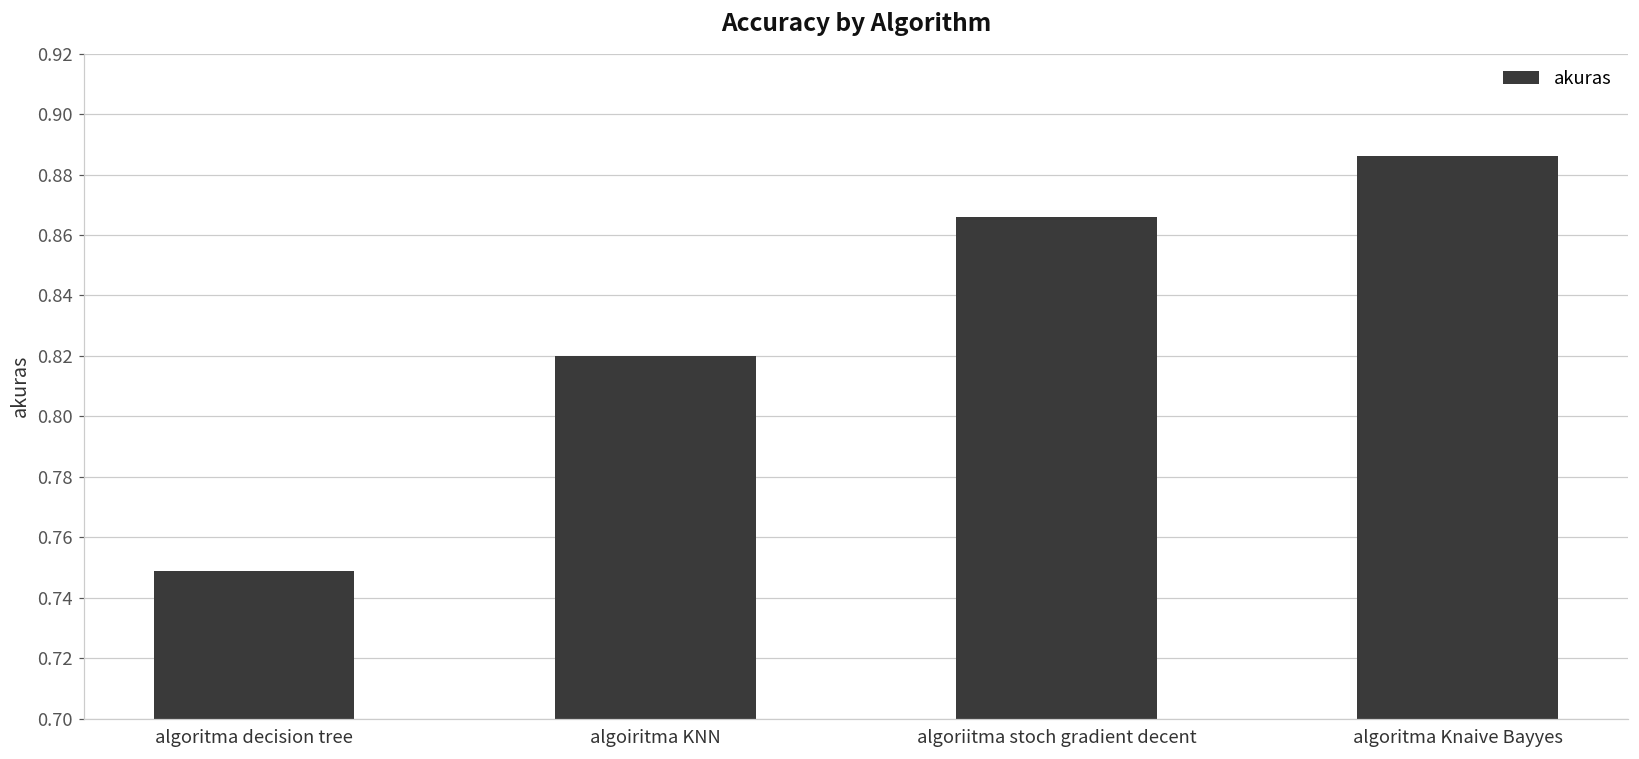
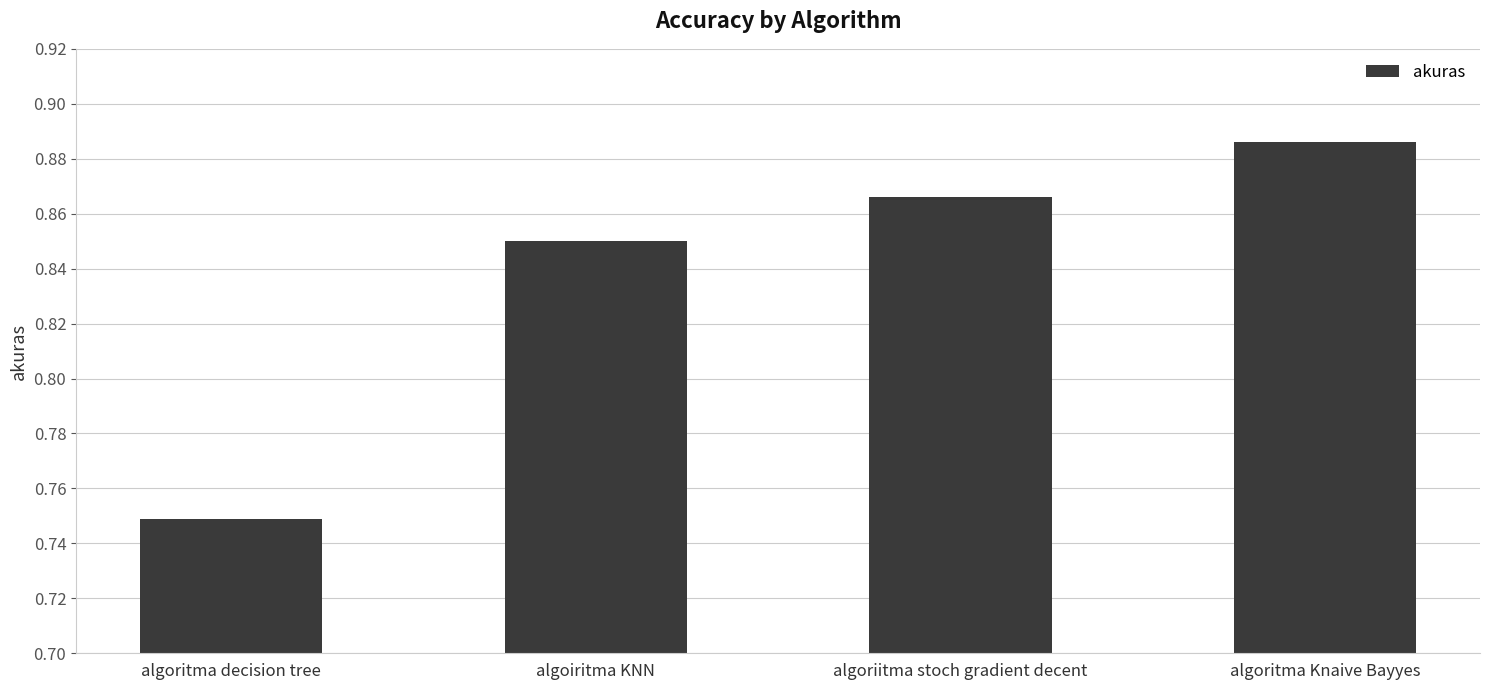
  {
    "algoritma decision tree": 0.749,
-   "algoiritma KNN": 0.82,
+   "algoiritma KNN": 0.85,
    "algoriitma stoch gradient decent": 0.866,
    "algoritma Knaive Bayyes": 0.886
  }
